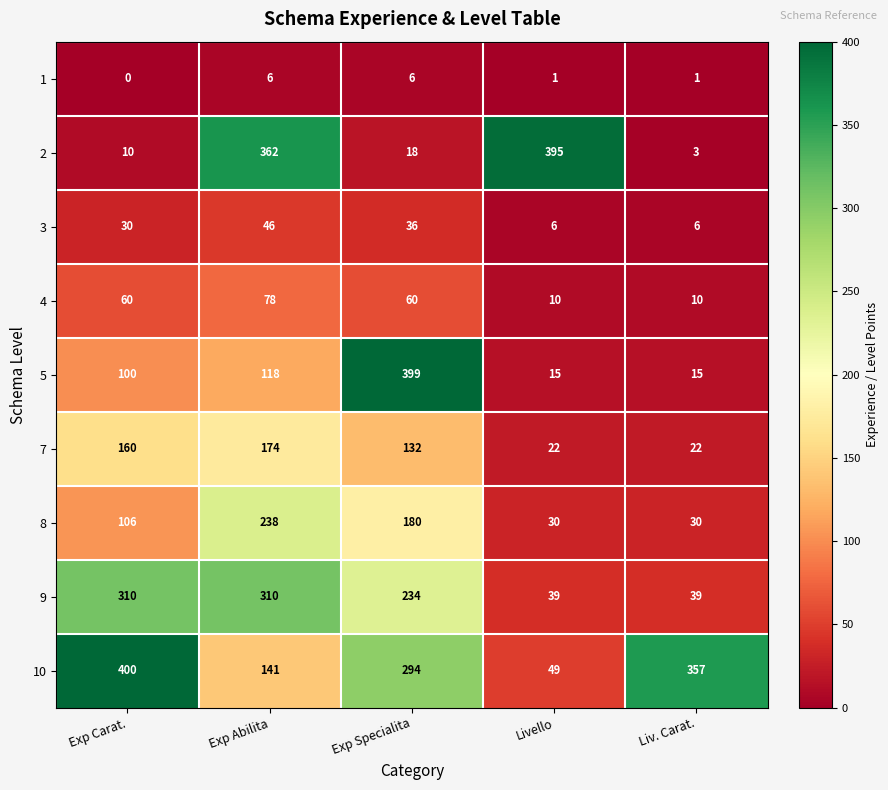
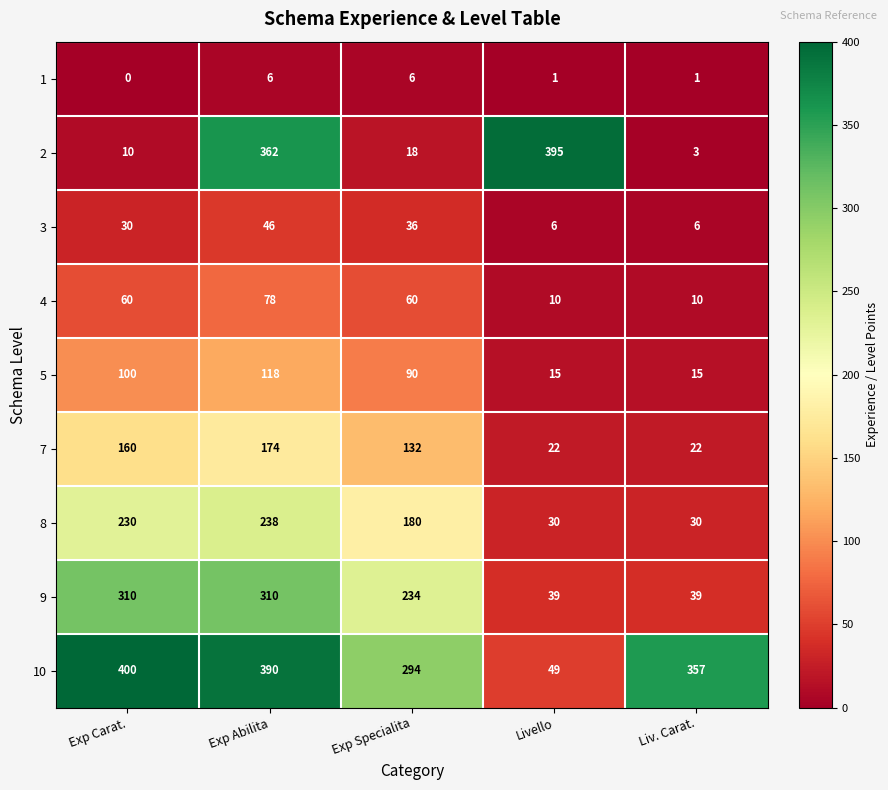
  {
    "1": {
      "Exp Carat.": 0,
      "Exp Abilita": 6,
      "Exp Specialita": 6,
      "Livello": 1,
      "Liv. Carat.": 1
    },
    "2": {
      "Exp Carat.": 10,
      "Exp Abilita": 362,
      "Exp Specialita": 18,
      "Livello": 395,
      "Liv. Carat.": 3
    },
    "3": {
      "Exp Carat.": 30,
      "Exp Abilita": 46,
      "Exp Specialita": 36,
      "Livello": 6,
      "Liv. Carat.": 6
    },
    "4": {
      "Exp Carat.": 60,
      "Exp Abilita": 78,
      "Exp Specialita": 60,
      "Livello": 10,
      "Liv. Carat.": 10
    },
    "5": {
      "Exp Carat.": 100,
      "Exp Abilita": 118,
-     "Exp Specialita": 399,
+     "Exp Specialita": 90,
      "Livello": 15,
      "Liv. Carat.": 15
    },
    "7": {
      "Exp Carat.": 160,
      "Exp Abilita": 174,
      "Exp Specialita": 132,
      "Livello": 22,
      "Liv. Carat.": 22
    },
    "8": {
-     "Exp Carat.": 106,
+     "Exp Carat.": 230,
      "Exp Abilita": 238,
      "Exp Specialita": 180,
      "Livello": 30,
      "Liv. Carat.": 30
    },
    "9": {
      "Exp Carat.": 310,
      "Exp Abilita": 310,
      "Exp Specialita": 234,
      "Livello": 39,
      "Liv. Carat.": 39
    },
    "10": {
      "Exp Carat.": 400,
-     "Exp Abilita": 141,
+     "Exp Abilita": 390,
      "Exp Specialita": 294,
      "Livello": 49,
      "Liv. Carat.": 357
    }
  }
